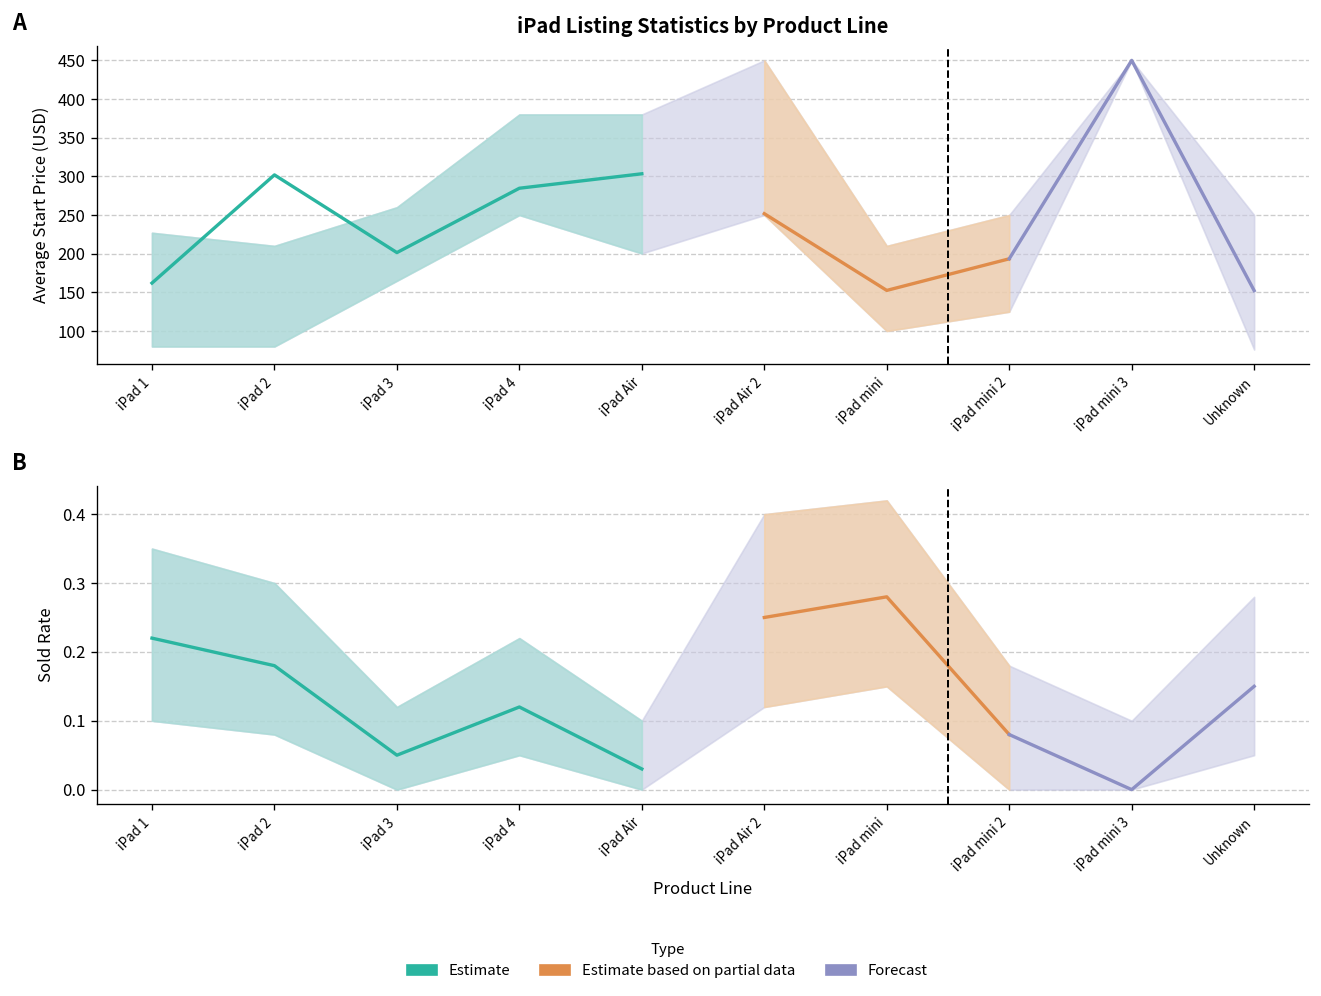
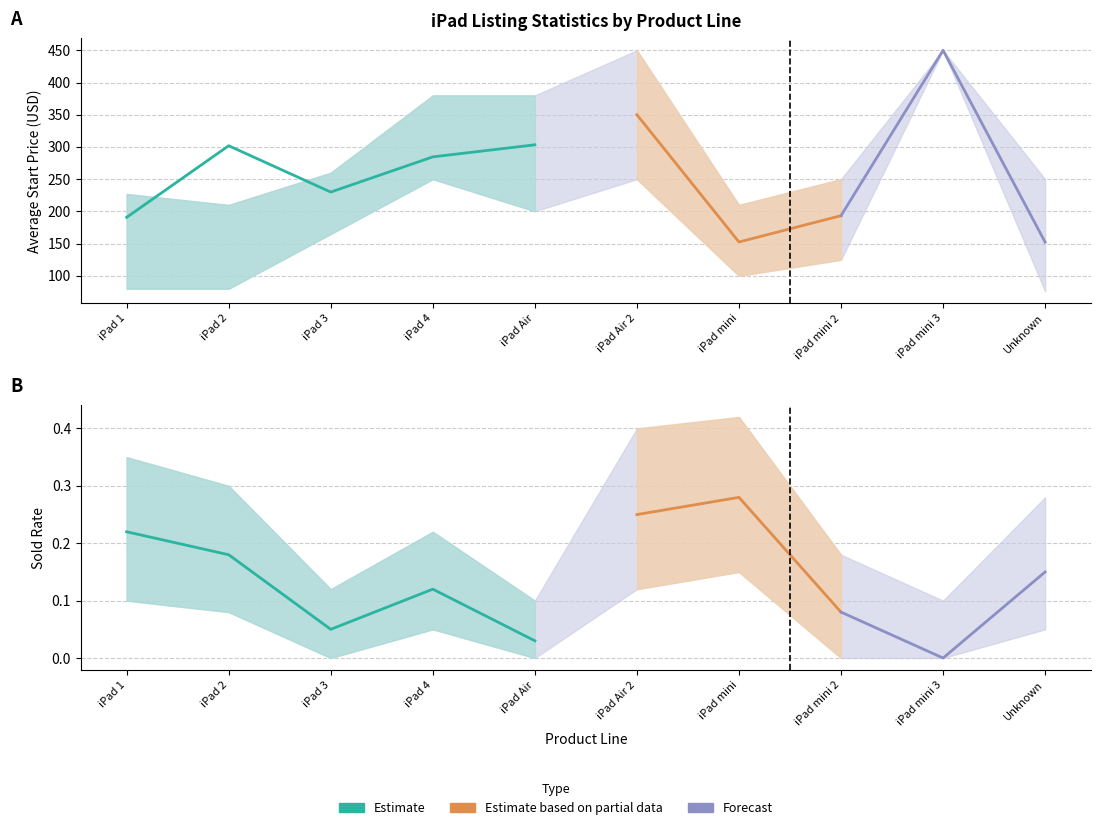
  {
    "iPad Listing Statistics by Product Line": {
      "Estimate": {
-       "iPad 1": 160,
+       "iPad 1": 190,
        "iPad 2": 300,
-       "iPad 3": 200,
+       "iPad 3": 230,
        "iPad 4": 280,
        "iPad Air": 300
      },
      "Estimate based on partial data": {
-       "iPad Air 2": 250,
+       "iPad Air 2": 350,
        "iPad mini": 150
      },
      "Forecast": {
        "Unknown": 150
      }
    }
  }
